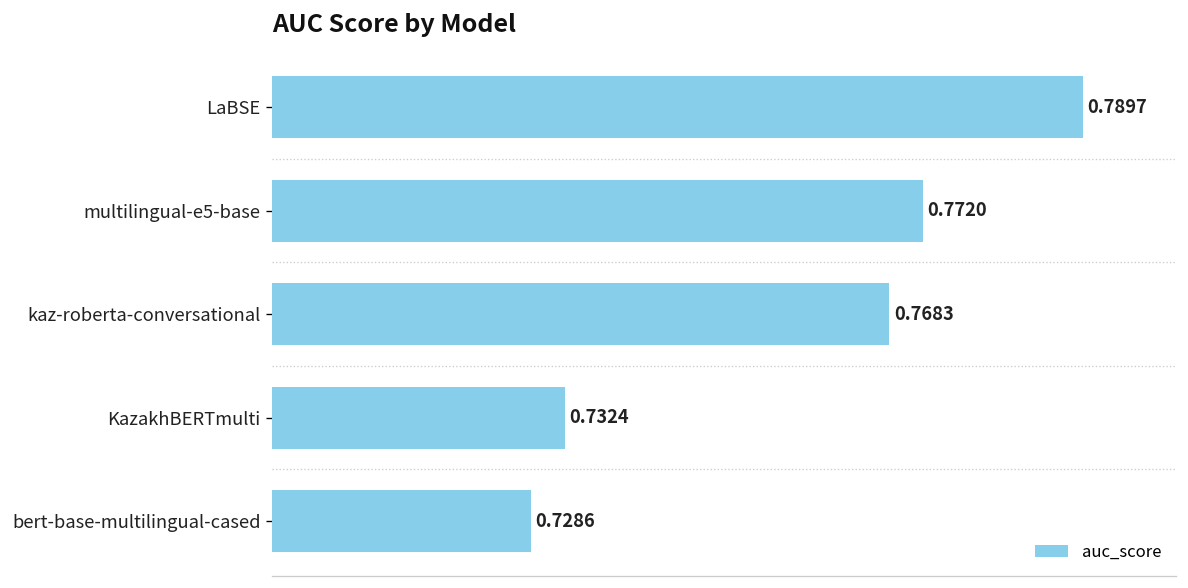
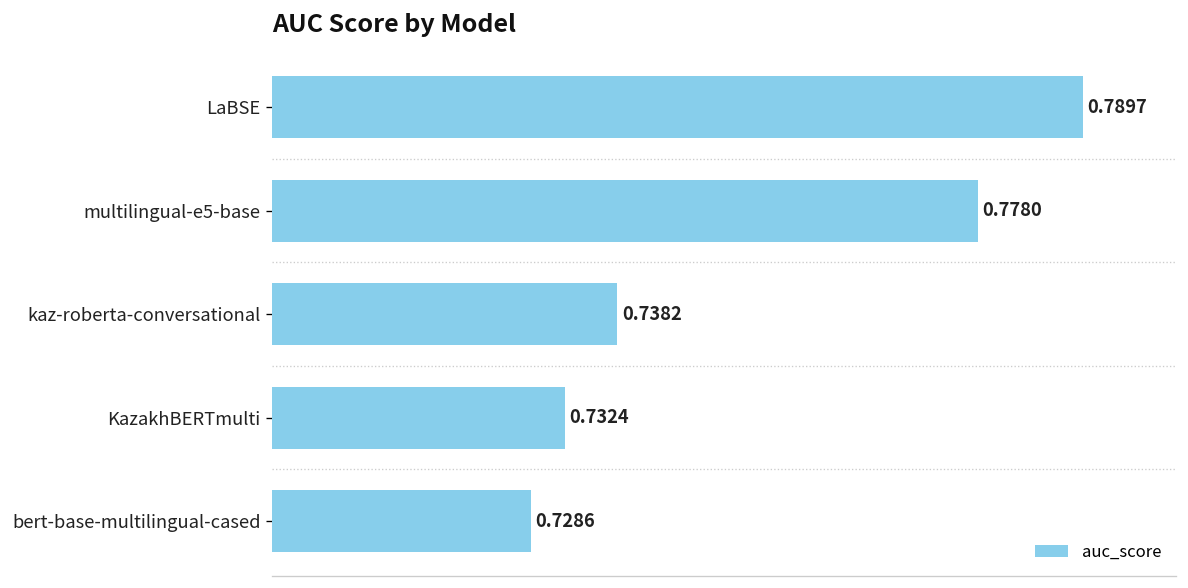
  {
    "LaBSE": 0.7897,
-   "multilingual-e5-base": 0.7720,
-   "kaz-roberta-conversational": 0.7683,
+   "multilingual-e5-base": 0.7780,
+   "kaz-roberta-conversational": 0.7382,
    "KazakhBERTmulti": 0.7324,
    "bert-base-multilingual-cased": 0.7286
  }
